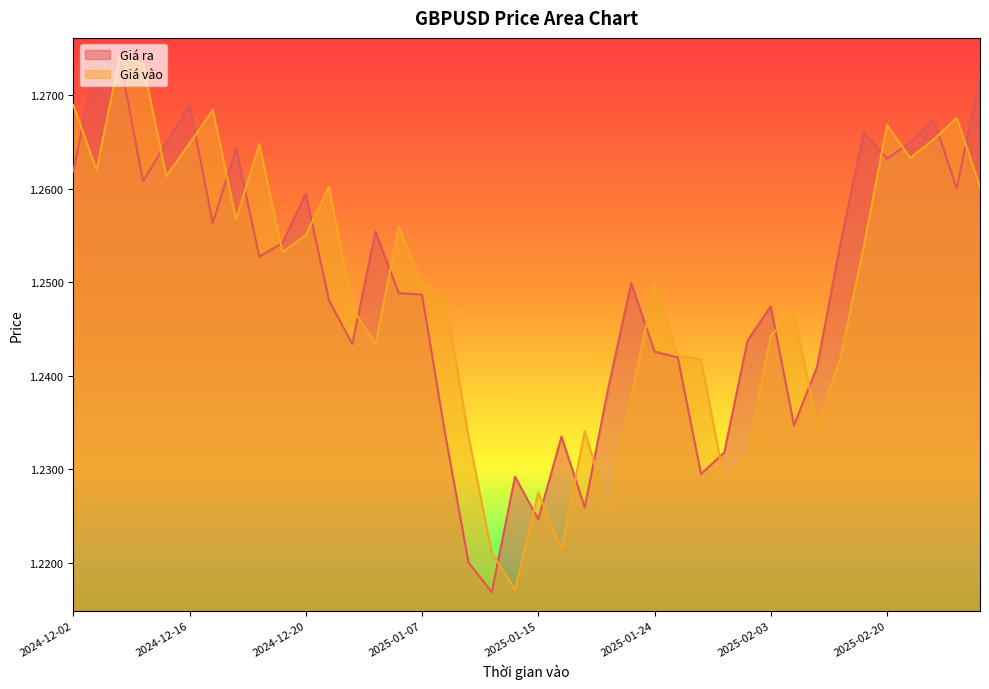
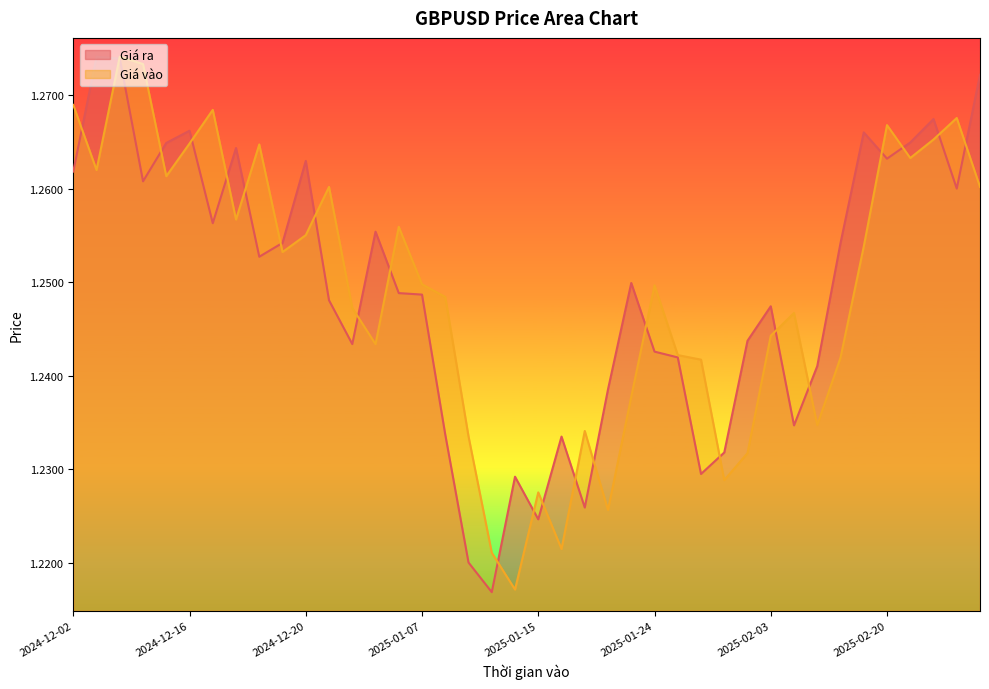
  {
    "Giá ra": {
-     "2024-12-16": 1.269,
-     "2024-12-20": 1.259,
+     "2024-12-16": 1.266,
+     "2024-12-20": 1.263,
      "2025-01-15": 1.225,
      "2025-02-20": 1.263
    },
    "Giá vào": {
      "2024-12-16": 1.265,
      "2024-12-20": 1.255,
      "2025-01-15": 1.228,
      "2025-02-20": 1.267
    }
  }
